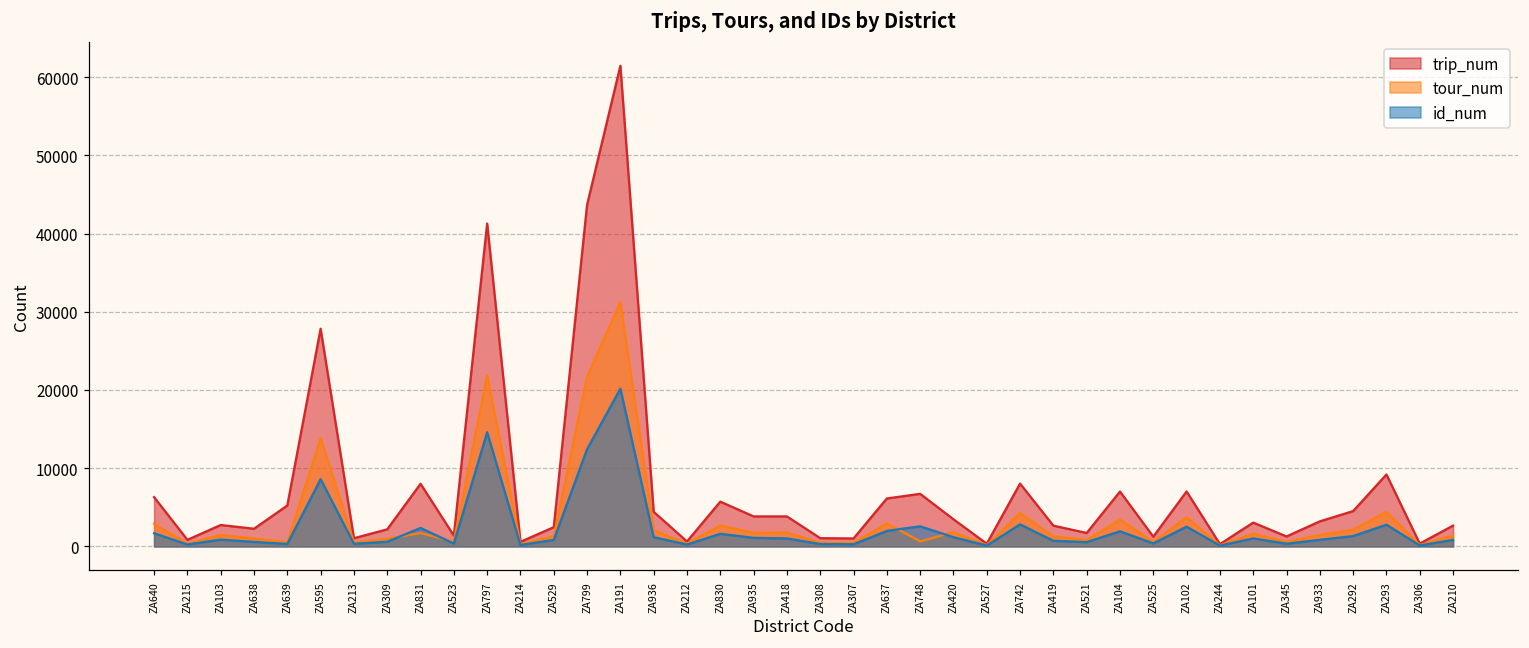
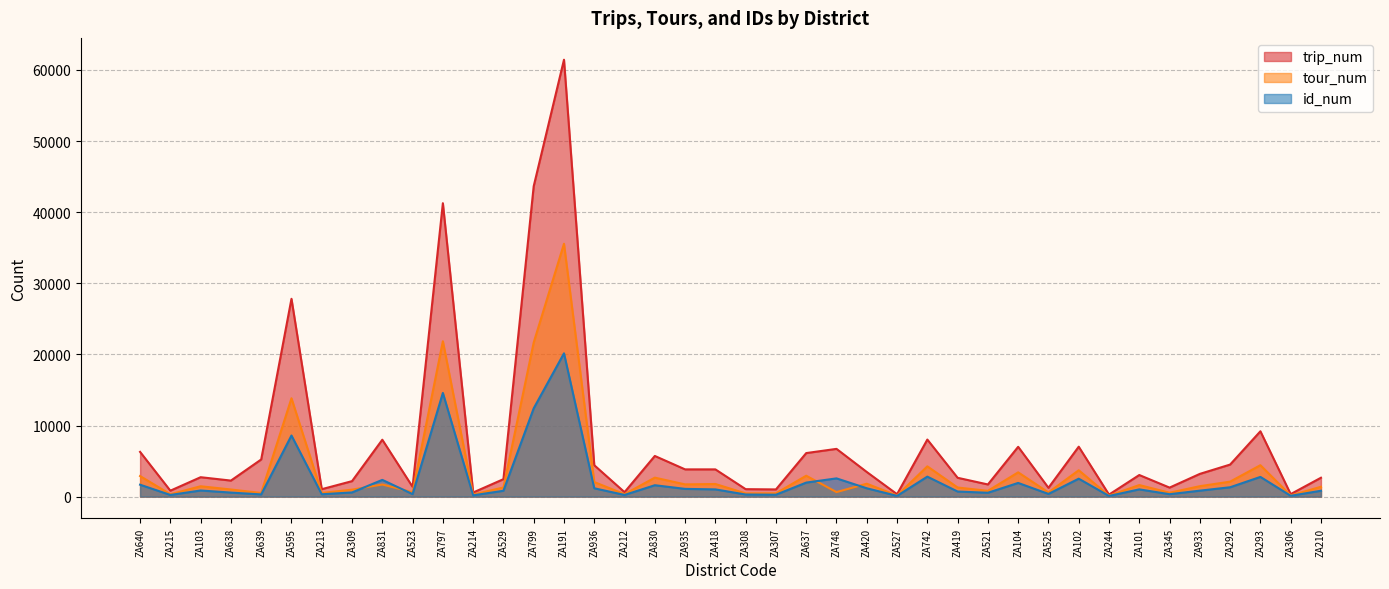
  {
    "trip_num": {
      "ZA640": 6000,
      "ZA215": 1000,
      "ZA103": 3000,
      "ZA638": 2000,
      "ZA639": 5000,
      "ZA595": 28000,
      "ZA213": 1000,
      "ZA309": 2000,
      "ZA831": 8000,
      "ZA523": 1000,
      "ZA797": 41000,
      "ZA529": 2000,
      "ZA799": 44000,
      "ZA191": 61000,
      "ZA936": 4000,
      "ZA830": 6000,
      "ZA935": 4000,
      "ZA418": 4000,
      "ZA308": 1000,
      "ZA307": 1000,
      "ZA637": 6000,
      "ZA748": 7000,
      "ZA420": 3000,
      "ZA742": 8000,
      "ZA419": 3000,
      "ZA521": 2000,
      "ZA104": 7000,
      "ZA525": 1000,
      "ZA102": 7000,
      "ZA101": 3000,
      "ZA345": 1000,
      "ZA933": 3000,
      "ZA292": 5000,
      "ZA293": 9000,
      "ZA210": 3000
    },
    "tour_num": {
      "ZA640": 3000,
      "ZA103": 1000,
      "ZA638": 1000,
      "ZA595": 14000,
      "ZA309": 1000,
      "ZA831": 2000,
      "ZA797": 22000,
      "ZA529": 1000,
      "ZA799": 22000,
-     "ZA191": 31000,
+     "ZA191": 36000,
      "ZA936": 2000,
      "ZA830": 3000,
      "ZA935": 2000,
      "ZA418": 2000,
      "ZA637": 3000,
      "ZA748": 1000,
      "ZA420": 2000,
      "ZA742": 4000,
      "ZA419": 1000,
      "ZA104": 3000,
      "ZA102": 4000,
      "ZA101": 2000,
      "ZA933": 1000,
      "ZA292": 2000,
      "ZA293": 4000,
      "ZA210": 1000
    },
    "id_num": {
      "ZA640": 2000,
      "ZA103": 1000,
      "ZA638": 1000,
      "ZA595": 9000,
      "ZA309": 1000,
      "ZA831": 2000,
      "ZA797": 15000,
      "ZA529": 1000,
      "ZA799": 12000,
      "ZA191": 20000,
      "ZA936": 1000,
      "ZA830": 2000,
      "ZA935": 1000,
      "ZA418": 1000,
      "ZA637": 2000,
      "ZA748": 3000,
      "ZA420": 1000,
      "ZA742": 3000,
      "ZA419": 1000,
      "ZA104": 2000,
      "ZA102": 3000,
      "ZA101": 1000,
      "ZA933": 1000,
      "ZA292": 1000,
      "ZA293": 3000,
      "ZA210": 1000
    }
  }
